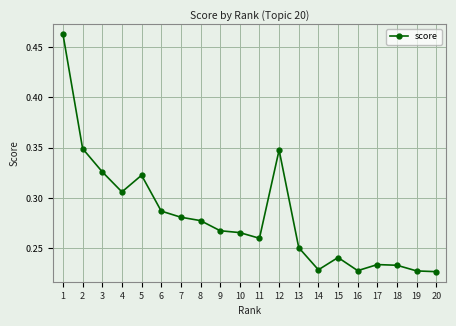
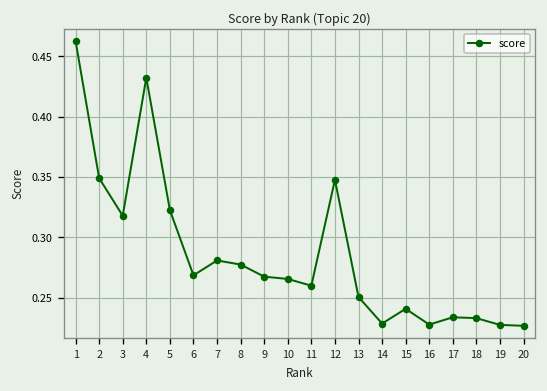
  {
    "1": 0.463,
    "2": 0.349,
-   "3": 0.326,
-   "4": 0.306,
+   "3": 0.318,
+   "4": 0.432,
    "5": 0.323,
-   "6": 0.287,
+   "6": 0.269,
    "7": 0.281,
    "8": 0.277,
    "9": 0.267,
    "10": 0.266,
    "11": 0.260,
    "12": 0.348,
    "13": 0.251,
    "14": 0.229,
    "15": 0.241,
    "16": 0.228,
    "17": 0.234,
    "18": 0.233,
    "19": 0.227,
    "20": 0.227
  }
